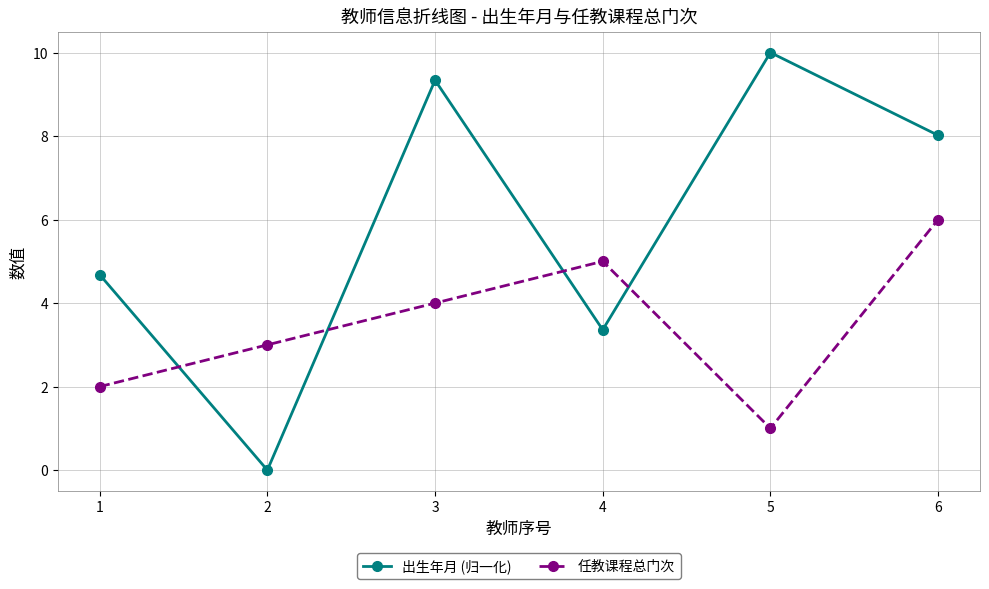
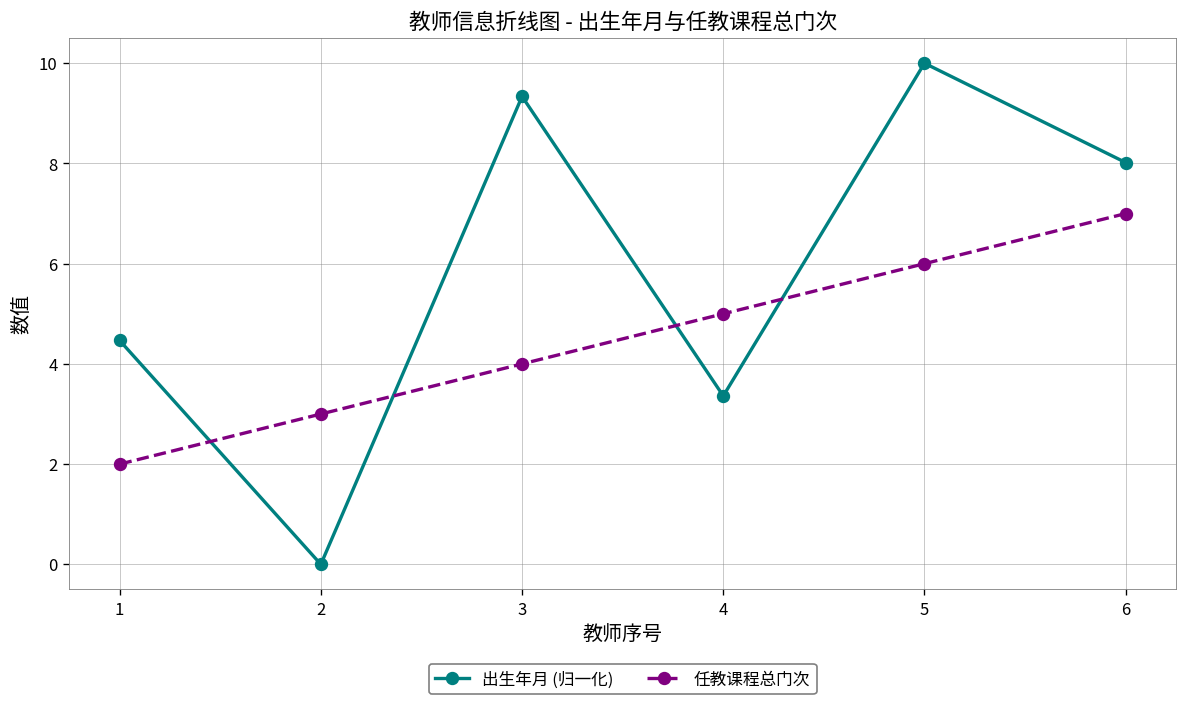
  {
    "出生年月 (归一化)": {
-     "1": 4.7,
+     "1": 4.5,
      "2": 0.0,
      "3": 9.3,
      "4": 3.4,
      "5": 10.0,
      "6": 8.0
    },
    "任教课程总门次": {
      "1": 2,
      "2": 3,
      "3": 4,
      "4": 5,
-     "5": 1,
-     "6": 6
+     "5": 6,
+     "6": 7
    }
  }
